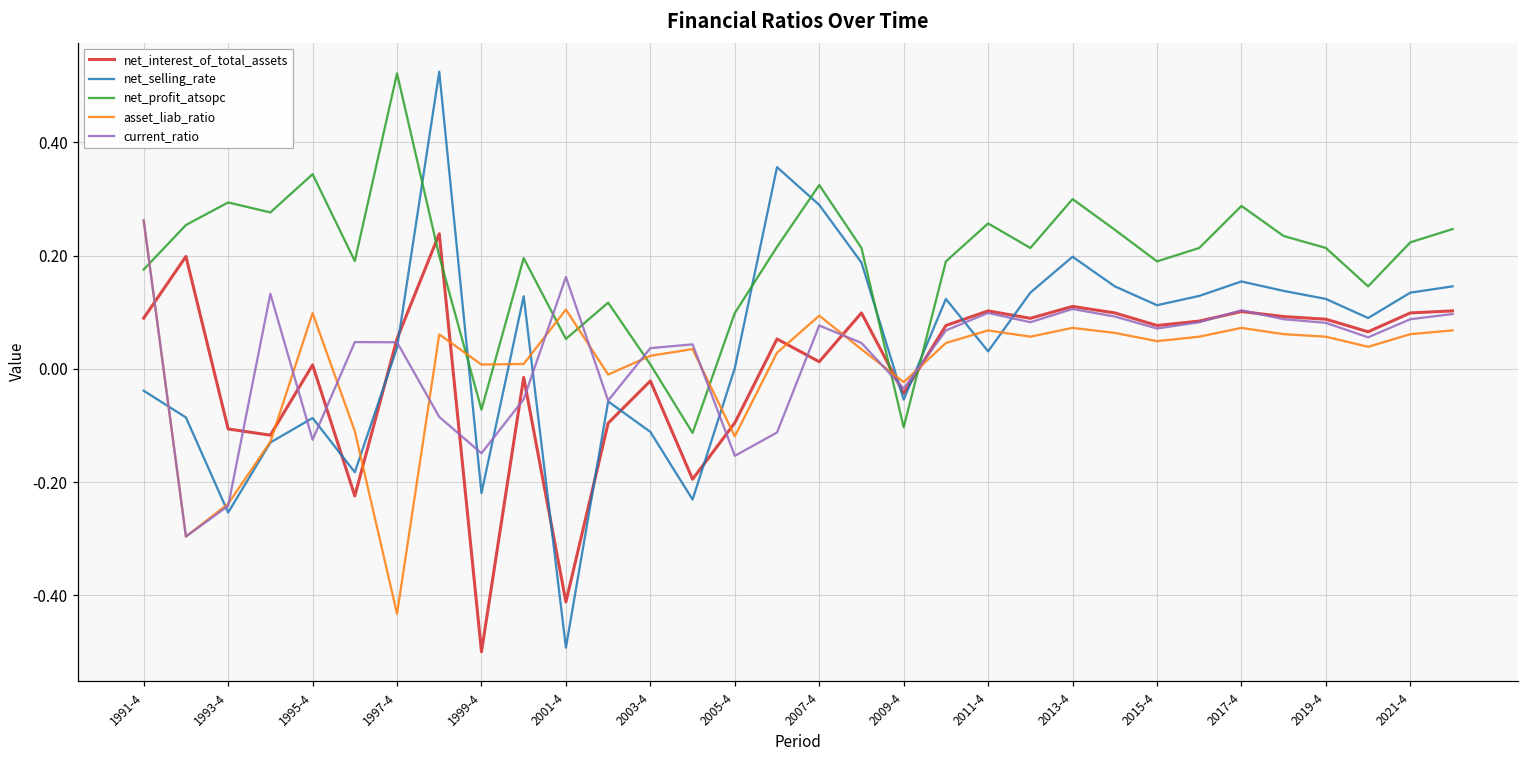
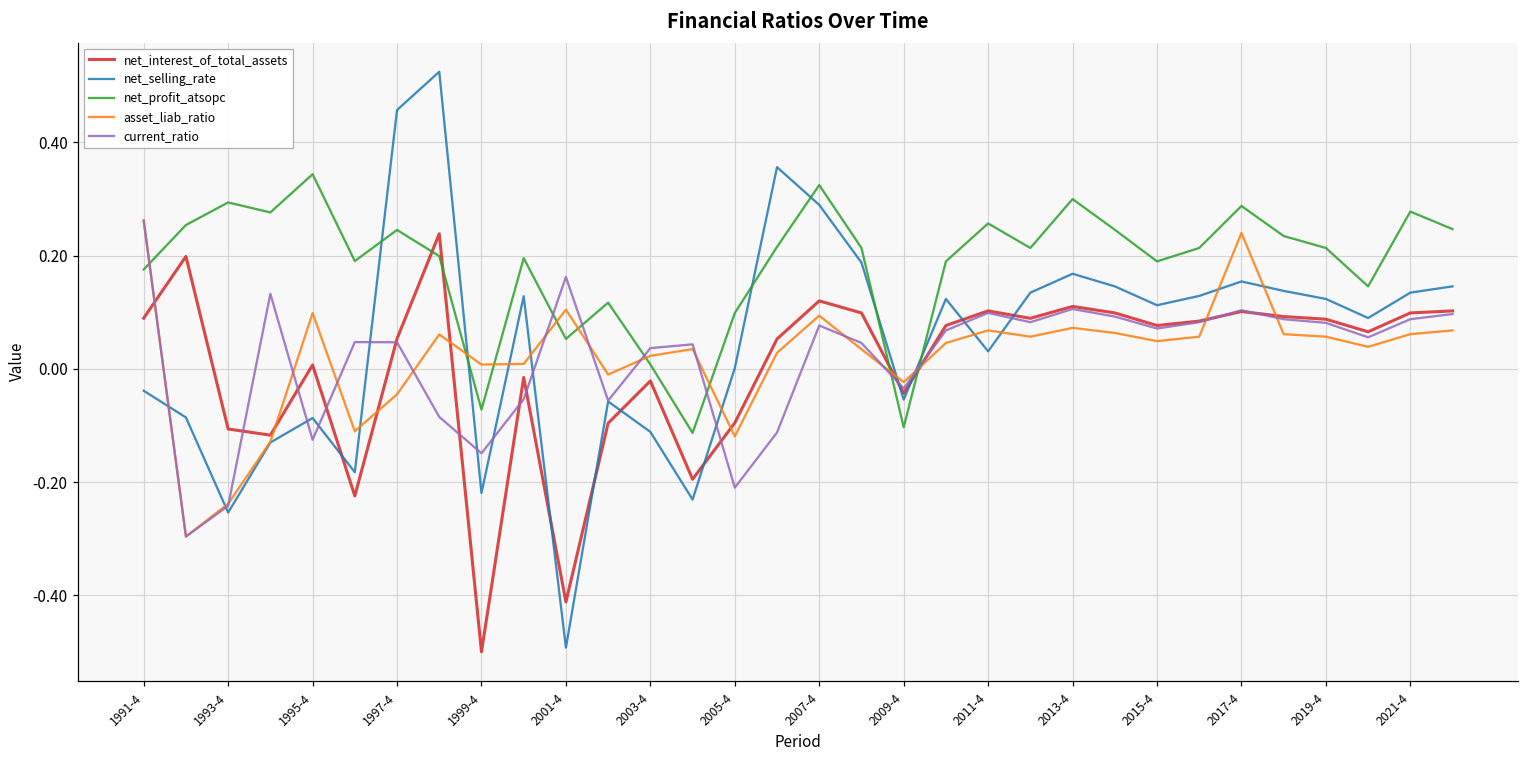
  {
    "net_interest_of_total_assets": {
      "1991-4": 0.09,
      "1993-4": -0.11,
      "1995-4": 0.01,
      "1997-4": 0.05,
      "1999-4": -0.50,
      "2001-4": -0.41,
      "2003-4": -0.02,
      "2005-4": -0.10,
-     "2007-4": 0.01,
+     "2007-4": 0.12,
      "2009-4": -0.04,
      "2015-4": 0.08,
      "2019-4": 0.09,
      "2021-4": 0.10
    },
    "net_selling_rate": {
      "1991-4": -0.04,
      "1993-4": -0.25,
      "1995-4": -0.09,
-     "1997-4": 0.04,
+     "1997-4": 0.46,
      "1999-4": -0.22,
      "2001-4": -0.49,
      "2003-4": -0.11,
      "2005-4": 0.00,
      "2007-4": 0.29,
      "2009-4": -0.05,
      "2011-4": 0.03,
-     "2013-4": 0.20,
+     "2013-4": 0.17,
      "2015-4": 0.11,
      "2017-4": 0.15,
      "2019-4": 0.12,
      "2021-4": 0.13
    },
    "net_profit_atsopc": {
      "1991-4": 0.18,
      "1993-4": 0.29,
      "1995-4": 0.34,
-     "1997-4": 0.52,
+     "1997-4": 0.25,
      "1999-4": -0.07,
      "2001-4": 0.05,
      "2003-4": 0.01,
      "2005-4": 0.10,
      "2007-4": 0.32,
      "2009-4": -0.10,
      "2011-4": 0.26,
      "2013-4": 0.30,
      "2015-4": 0.19,
      "2017-4": 0.29,
      "2019-4": 0.21,
-     "2021-4": 0.22
+     "2021-4": 0.28
    },
    "asset_liab_ratio": {
      "1995-4": 0.10,
-     "1997-4": -0.43,
+     "1997-4": -0.04,
      "1999-4": 0.01,
      "2001-4": 0.10,
      "2003-4": 0.02,
      "2005-4": -0.12,
      "2007-4": 0.09,
      "2009-4": -0.02,
      "2011-4": 0.07,
      "2013-4": 0.07,
      "2015-4": 0.05,
-     "2017-4": 0.07,
+     "2017-4": 0.24,
      "2019-4": 0.06,
      "2021-4": 0.06
    },
    "current_ratio": {
      "1995-4": -0.13,
      "1997-4": 0.05,
      "1999-4": -0.15,
      "2001-4": 0.16,
      "2003-4": 0.04,
-     "2005-4": -0.15,
+     "2005-4": -0.21,
      "2007-4": 0.08,
      "2009-4": -0.03,
      "2015-4": 0.07,
      "2019-4": 0.08,
      "2021-4": 0.09
    }
  }
